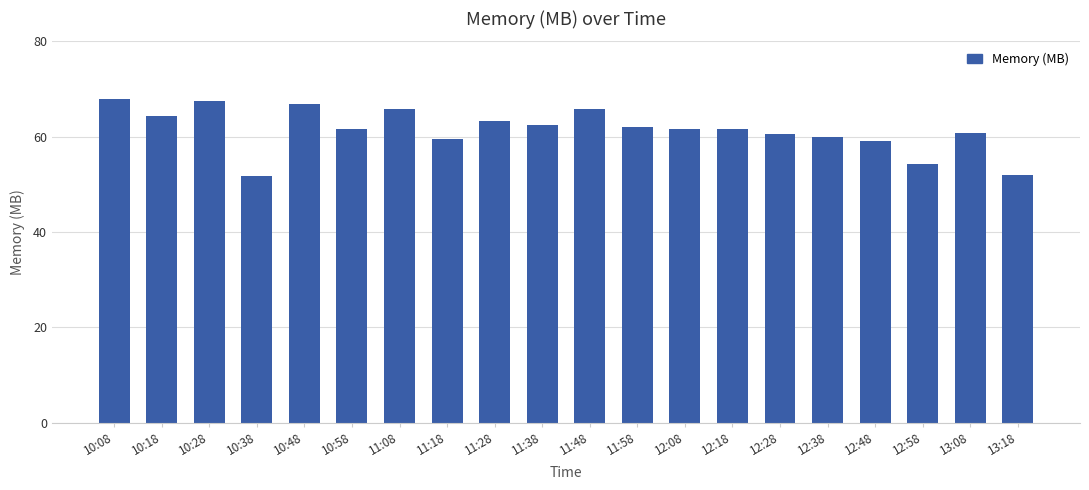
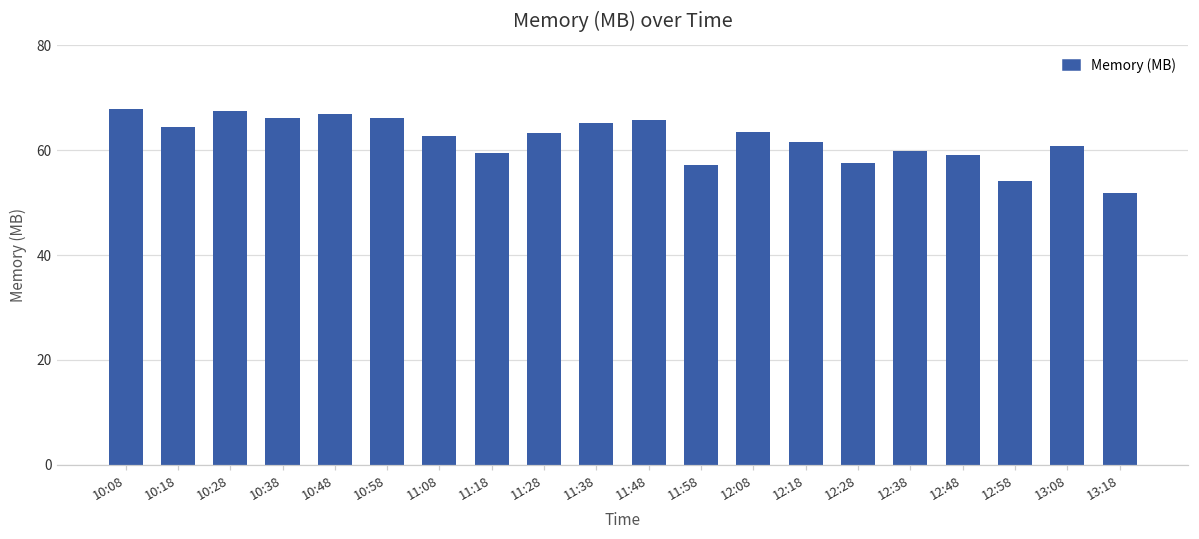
  {
    "10:08": 68,
    "10:18": 64,
    "10:28": 68,
-   "10:38": 52,
+   "10:38": 66,
    "10:48": 67,
-   "10:58": 62,
-   "11:08": 66,
+   "10:58": 66,
+   "11:08": 63,
    "11:18": 59,
    "11:28": 63,
-   "11:38": 62,
+   "11:38": 65,
    "11:48": 66,
-   "11:58": 62,
-   "12:08": 62,
+   "11:58": 57,
+   "12:08": 64,
    "12:18": 62,
-   "12:28": 61,
+   "12:28": 58,
    "12:38": 60,
    "12:48": 59,
    "12:58": 54,
    "13:08": 61,
    "13:18": 52
  }
